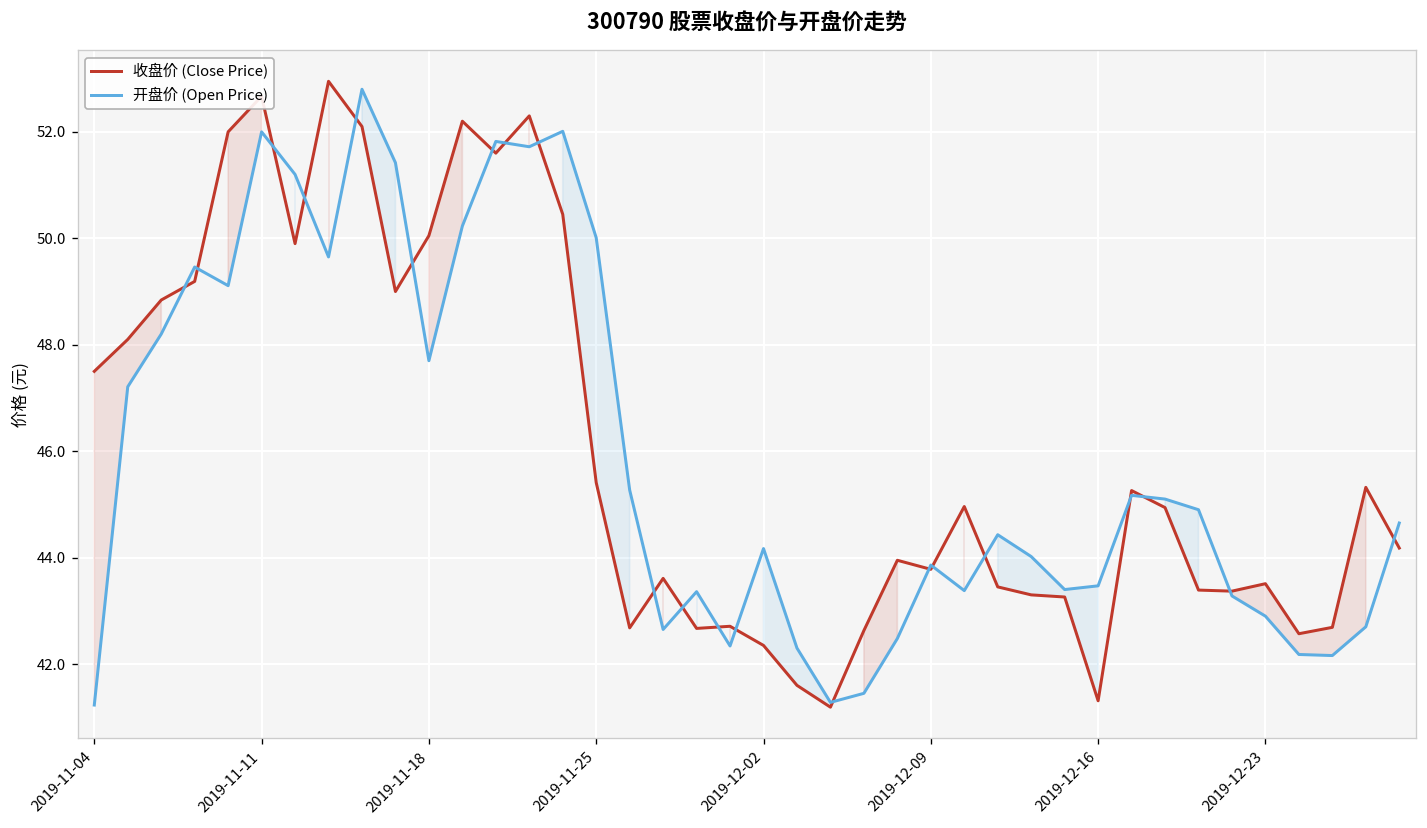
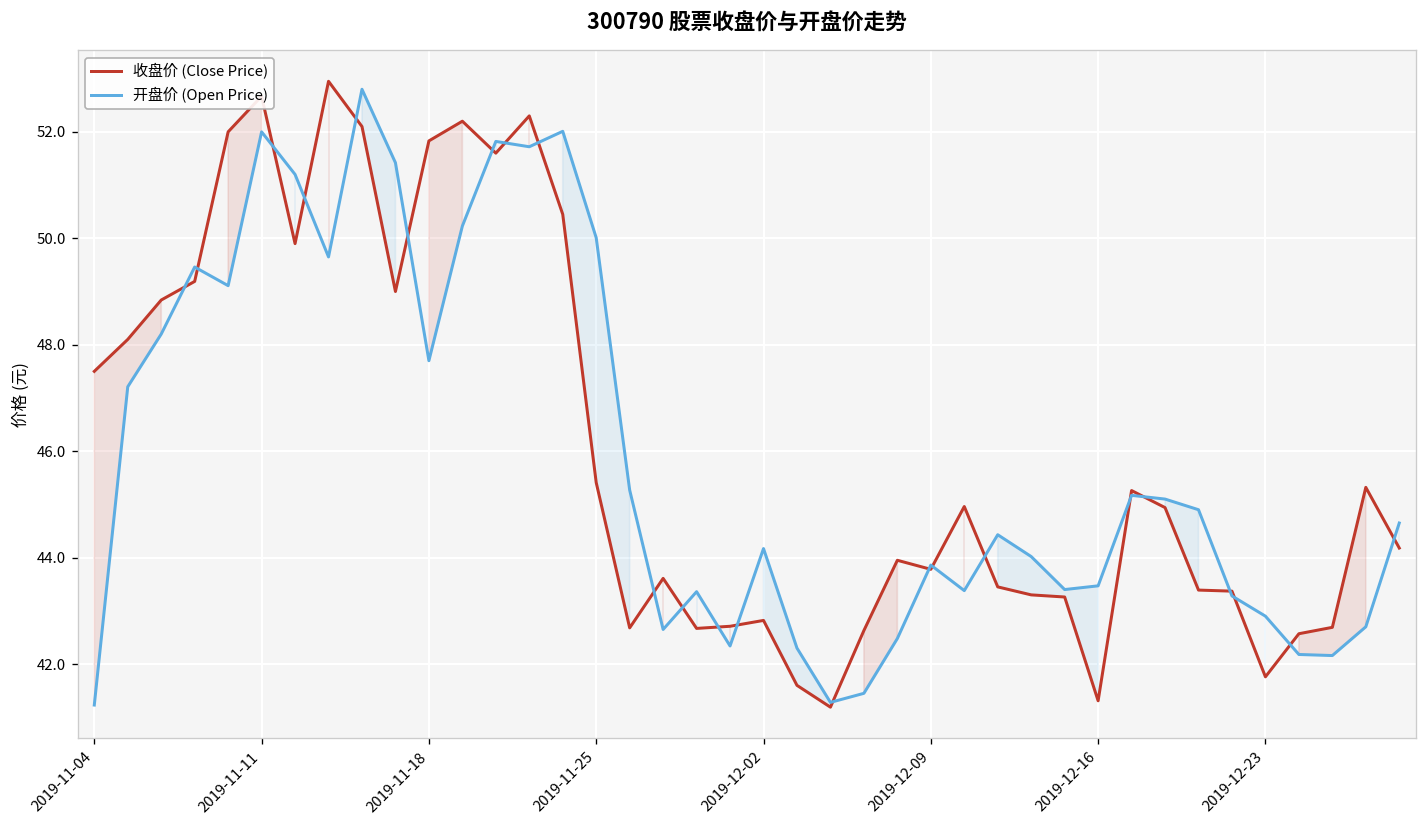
  {
    "收盘价 (Close Price)": {
      "2019-11-04": 47.5,
-     "2019-11-18": 50.1,
+     "2019-11-18": 51.8,
      "2019-11-25": 45.4,
-     "2019-12-02": 42.4,
+     "2019-12-02": 42.8,
      "2019-12-09": 43.8,
      "2019-12-16": 41.3,
-     "2019-12-23": 43.5
+     "2019-12-23": 41.8
    },
    "开盘价 (Open Price)": {
      "2019-11-04": 41.2,
      "2019-11-11": 52.0,
      "2019-11-18": 47.7,
      "2019-11-25": 50.0,
      "2019-12-02": 44.2,
      "2019-12-09": 43.9,
      "2019-12-16": 43.5,
      "2019-12-23": 42.9
    }
  }
